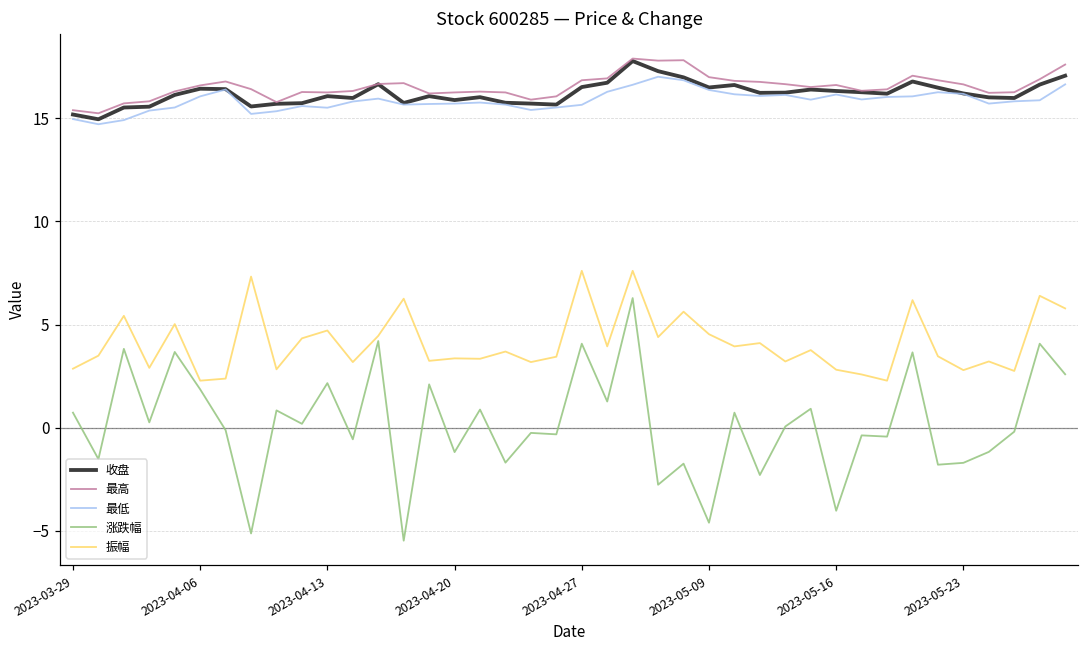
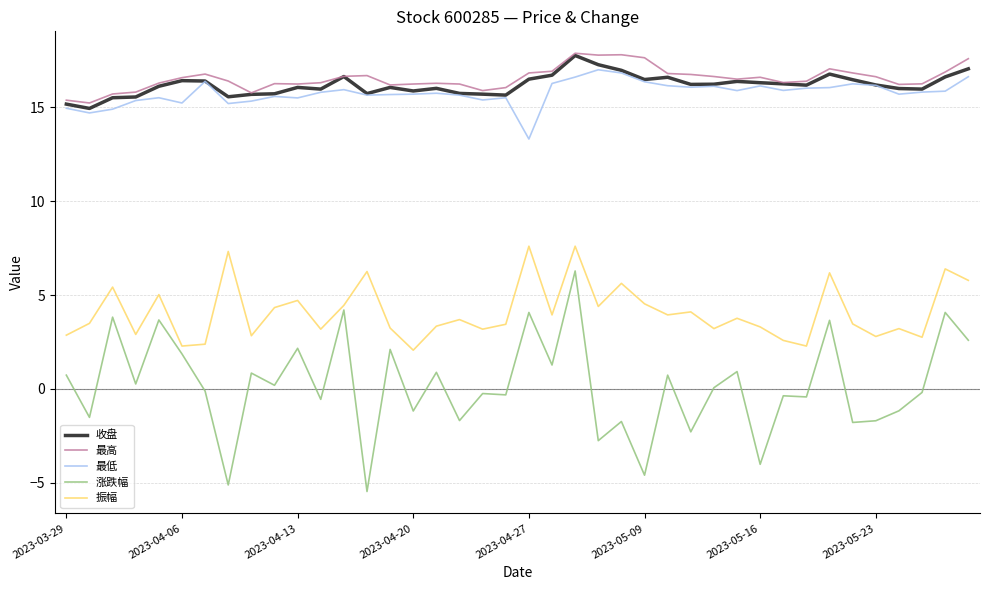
  {
    "收盘": {
      "2023-03-29": 15.2,
      "2023-04-06": 16.4,
      "2023-04-13": 16.1,
      "2023-04-20": 15.9,
      "2023-04-27": 16.5,
      "2023-05-16": 16.3
    },
    "最高": {
      "2023-03-29": 15.4,
      "2023-04-06": 16.6,
      "2023-04-13": 16.2,
      "2023-04-20": 16.2,
      "2023-04-27": 16.8,
-     "2023-05-09": 17.0,
+     "2023-05-09": 17.6,
      "2023-05-16": 16.6,
      "2023-05-23": 16.6
    },
    "最低": {
      "2023-03-29": 15.0,
-     "2023-04-06": 16.1,
+     "2023-04-06": 15.2,
      "2023-04-13": 15.5,
      "2023-04-20": 15.7,
-     "2023-04-27": 15.6,
+     "2023-04-27": 13.3,
      "2023-05-16": 16.1
    },
    "涨跌幅": {
      "2023-03-29": 0.7,
      "2023-04-06": 1.9,
      "2023-04-13": 2.2,
      "2023-04-20": -1.2,
      "2023-04-27": 4.1,
      "2023-05-09": -4.6,
      "2023-05-16": -4.0,
      "2023-05-23": -1.7
    },
    "振幅": {
      "2023-03-29": 2.9,
      "2023-04-06": 2.3,
      "2023-04-13": 4.7,
-     "2023-04-20": 3.4,
+     "2023-04-20": 2.1,
      "2023-04-27": 7.6,
      "2023-05-09": 4.5,
-     "2023-05-16": 2.8,
+     "2023-05-16": 3.3,
      "2023-05-23": 2.8
    }
  }
